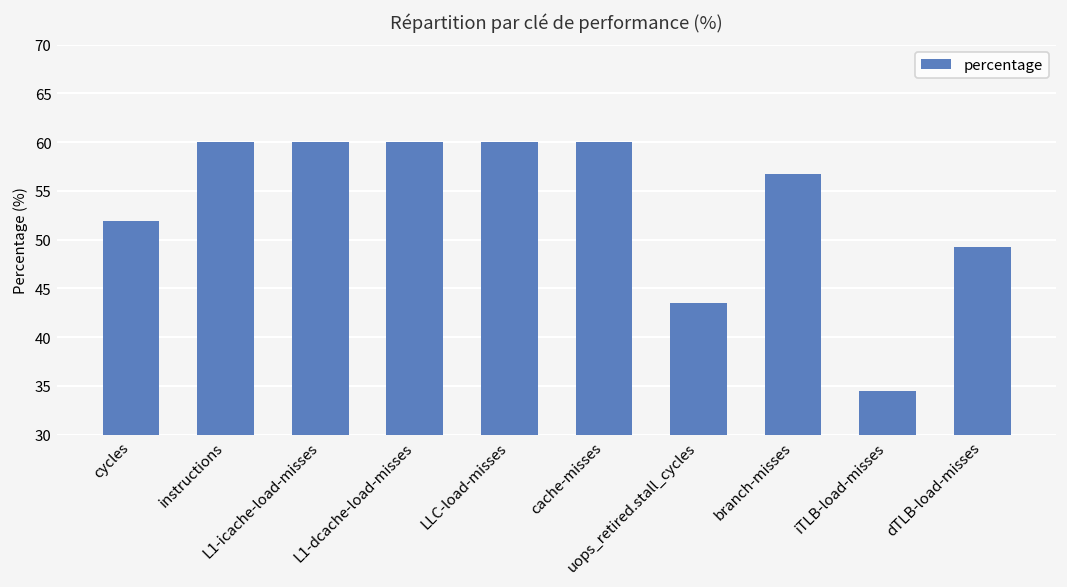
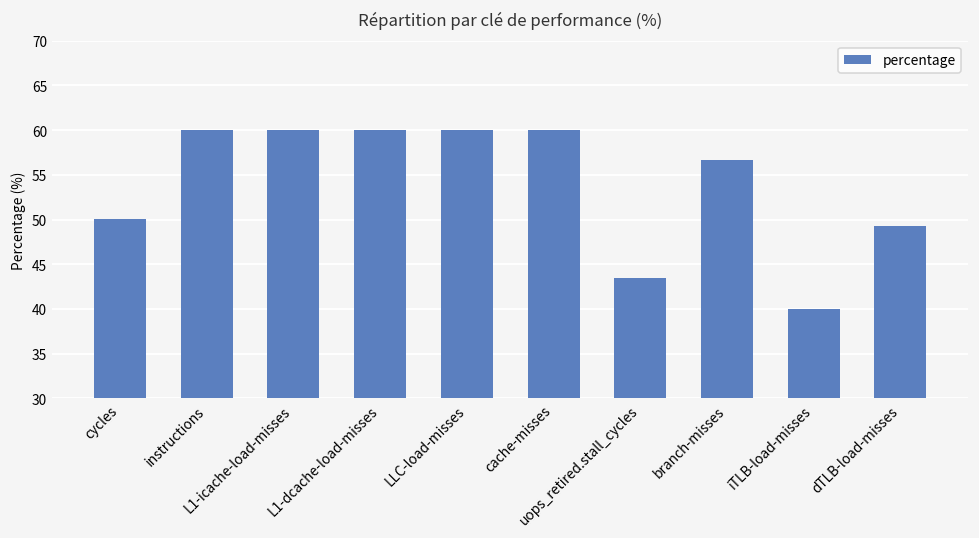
  {
-   "cycles": 52,
+   "cycles": 50,
    "instructions": 60,
    "L1-icache-load-misses": 60,
    "L1-dcache-load-misses": 60,
    "LLC-load-misses": 60,
    "cache-misses": 60,
    "uops_retired.stall_cycles": 44,
    "branch-misses": 57,
-   "iTLB-load-misses": 34,
+   "iTLB-load-misses": 40,
    "dTLB-load-misses": 49
  }
